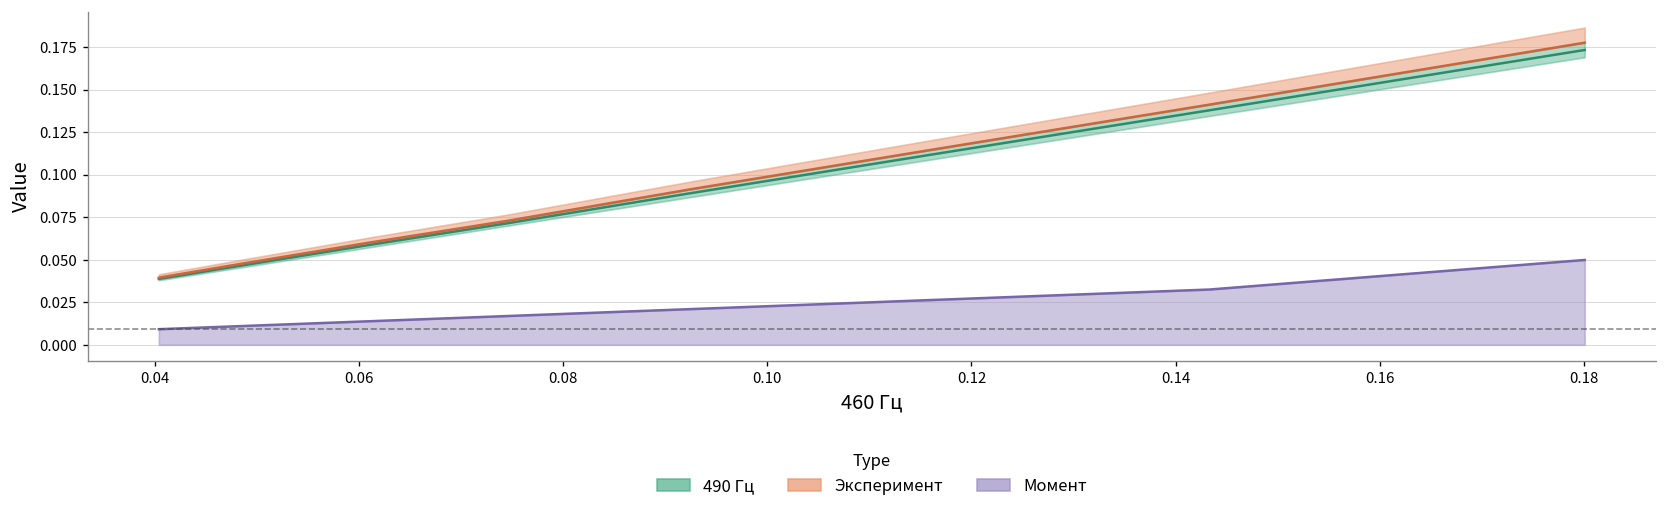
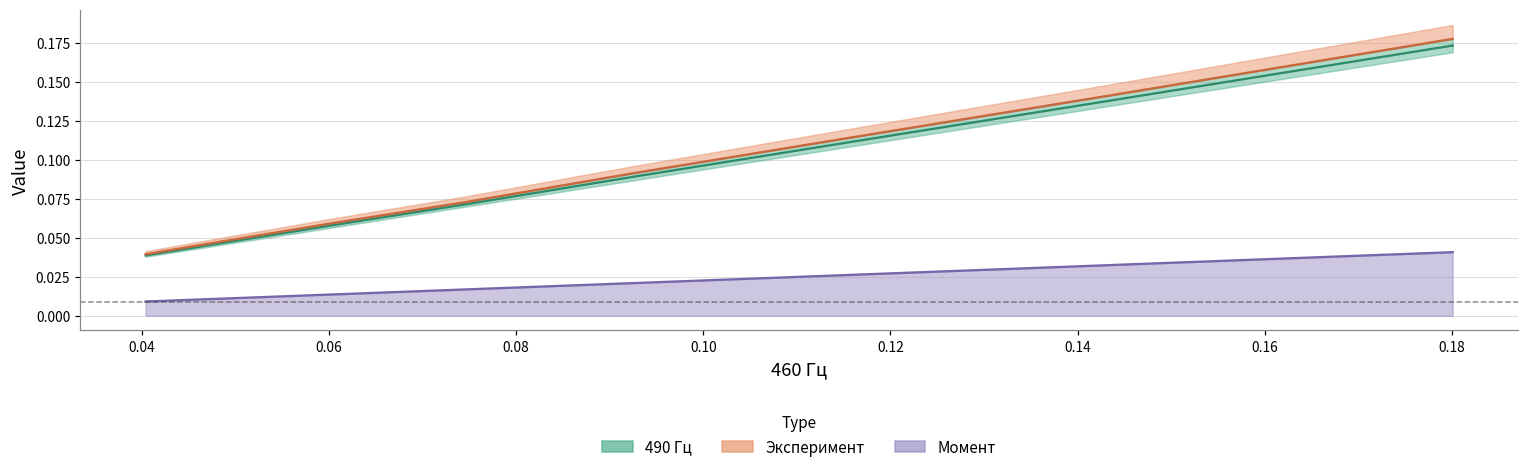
  {
    "Эксперимент": {
      "0.18": 0.009
    },
    "Момент": {
-     "0.18": 0.050
+     "0.18": 0.041
    }
  }
